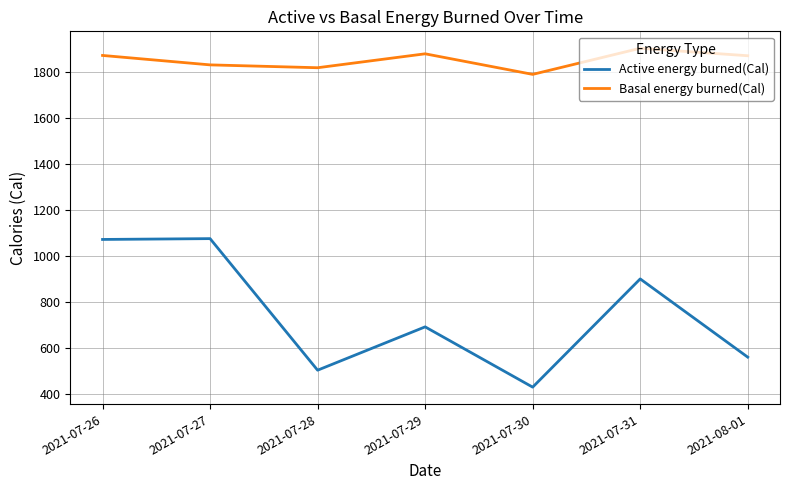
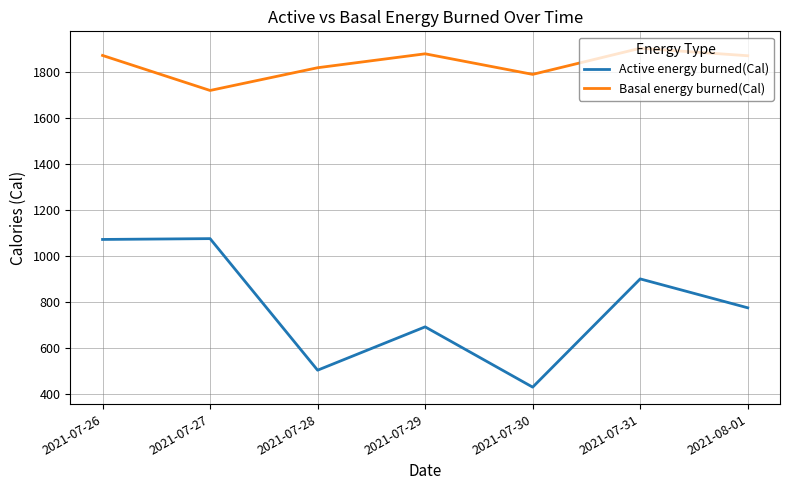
  {
    "Active energy burned(Cal)": {
      "2021-07-26": 1070,
      "2021-07-27": 1070,
      "2021-07-28": 500,
      "2021-07-29": 690,
      "2021-07-30": 430,
      "2021-07-31": 900,
-     "2021-08-01": 560
+     "2021-08-01": 770
    },
    "Basal energy burned(Cal)": {
      "2021-07-26": 1870,
-     "2021-07-27": 1830,
+     "2021-07-27": 1720,
      "2021-07-28": 1820,
      "2021-07-29": 1880,
      "2021-07-30": 1790
    }
  }
